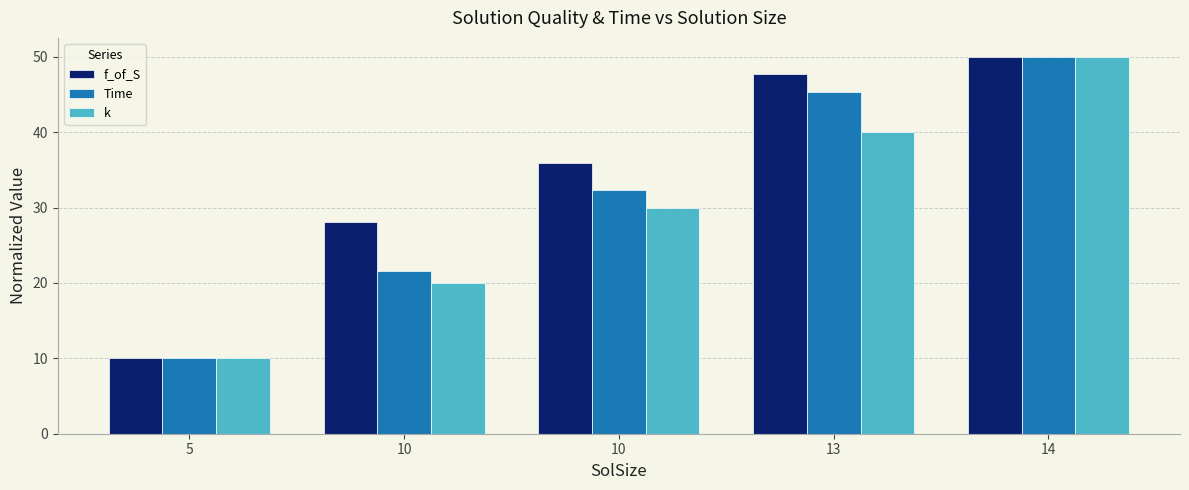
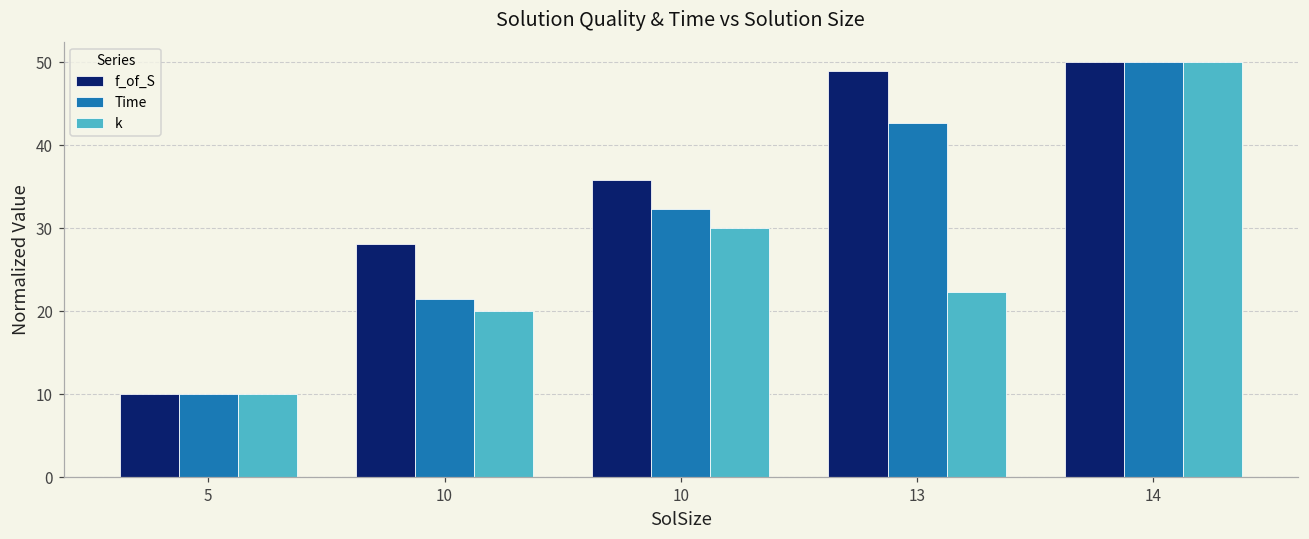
  {
    "f_of_S": {
      "5": 10,
-     "13": 48,
+     "13": 49,
      "14": 50
    },
    "Time": {
      "5": 10,
-     "13": 45,
+     "13": 43,
      "14": 50
    },
    "k": {
      "5": 10,
-     "13": 40,
+     "13": 22,
      "14": 50
    }
  }
